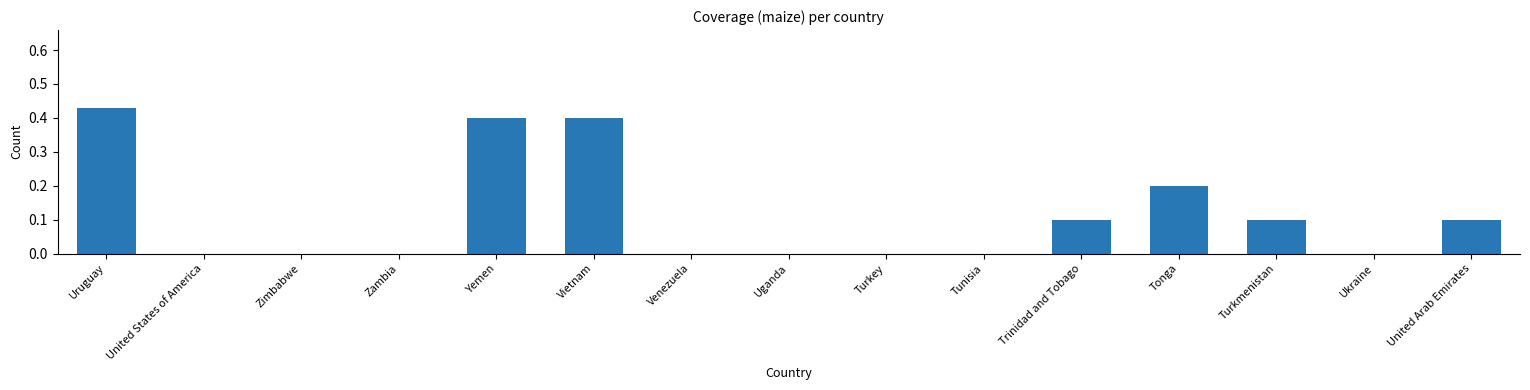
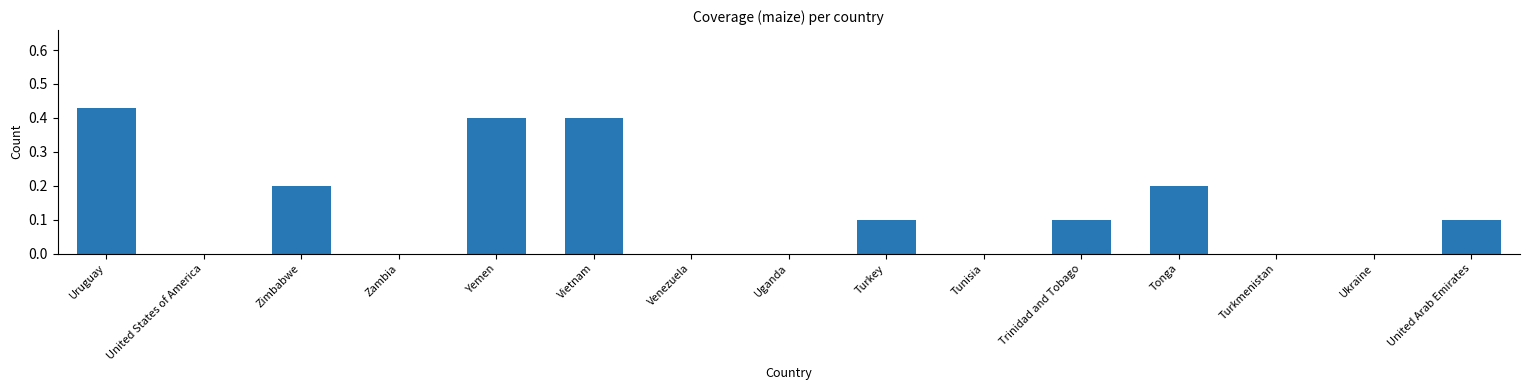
  {
    "Uruguay": 0.43,
    "United States of America": 0.0,
-   "Zimbabwe": 0.0,
+   "Zimbabwe": 0.2,
    "Zambia": 0.0,
    "Yemen": 0.4,
    "Vietnam": 0.4,
    "Venezuela": 0.0,
    "Uganda": 0.0,
-   "Turkey": 0.0,
+   "Turkey": 0.1,
    "Tunisia": 0.0,
    "Trinidad and Tobago": 0.1,
    "Tonga": 0.2,
-   "Turkmenistan": 0.1,
+   "Turkmenistan": 0.0,
    "Ukraine": 0.0,
    "United Arab Emirates": 0.1
  }
